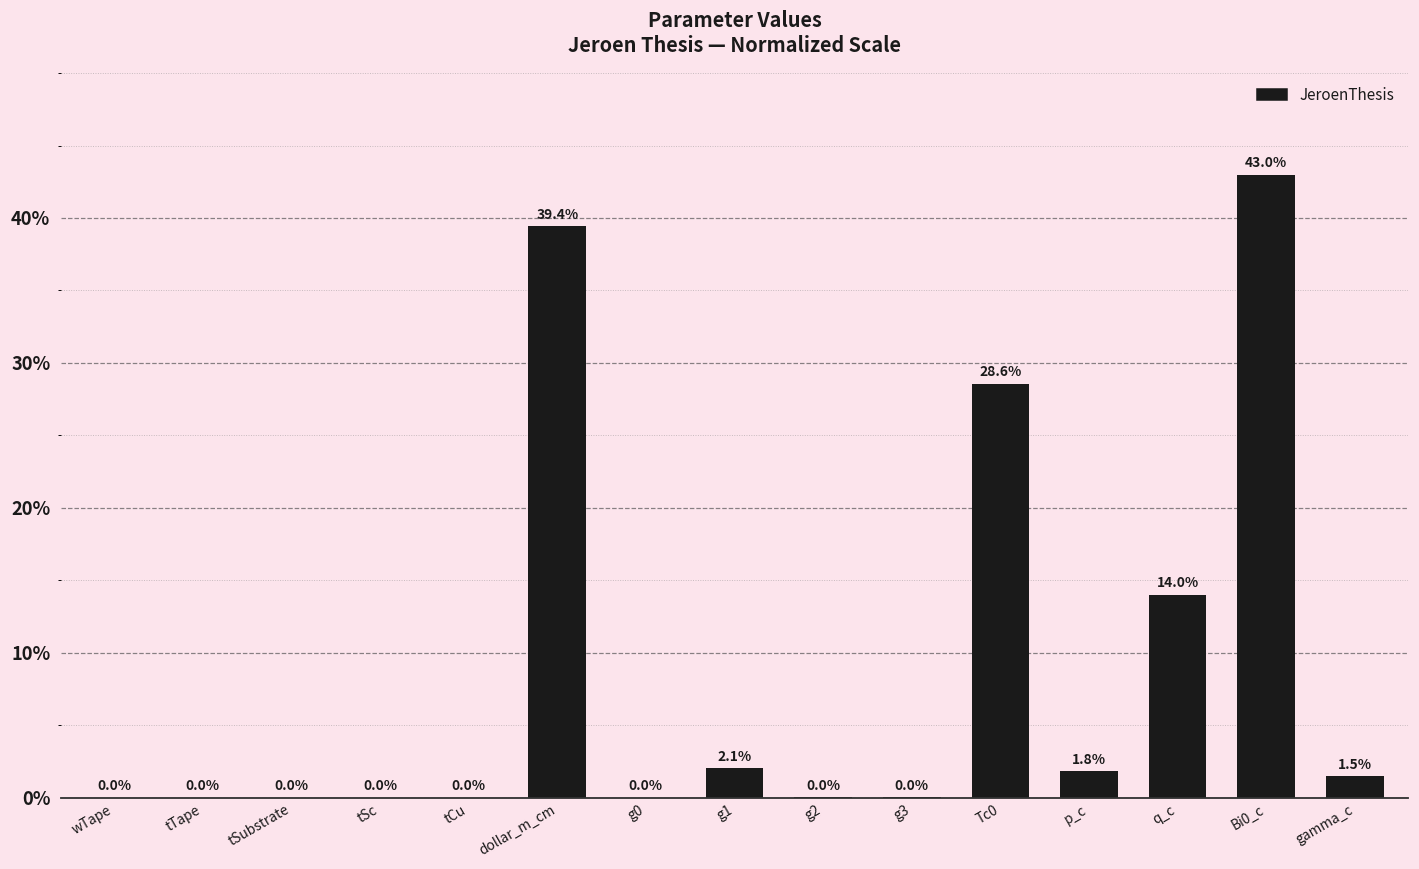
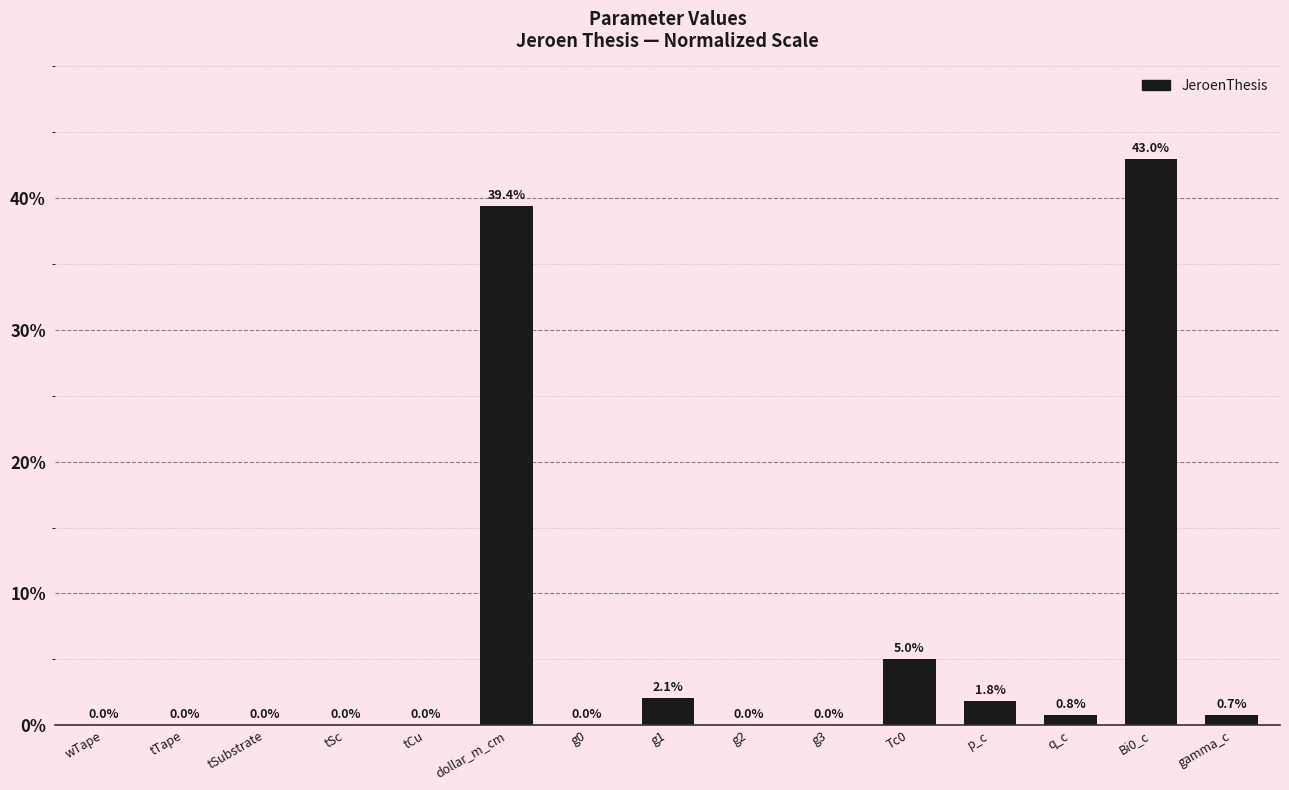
  {
    "wTape": "0.0%",
    "tTape": "0.0%",
    "tSubstrate": "0.0%",
    "tSc": "0.0%",
    "tCu": "0.0%",
    "dollar_m_cm": "39.4%",
    "g0": "0.0%",
    "g1": "2.1%",
    "g2": "0.0%",
    "g3": "0.0%",
-   "Tc0": "28.6%",
+   "Tc0": "5.0%",
    "p_c": "1.8%",
-   "q_c": "14.0%",
+   "q_c": "0.8%",
    "Bi0_c": "43.0%",
-   "gamma_c": "1.5%"
+   "gamma_c": "0.7%"
  }
